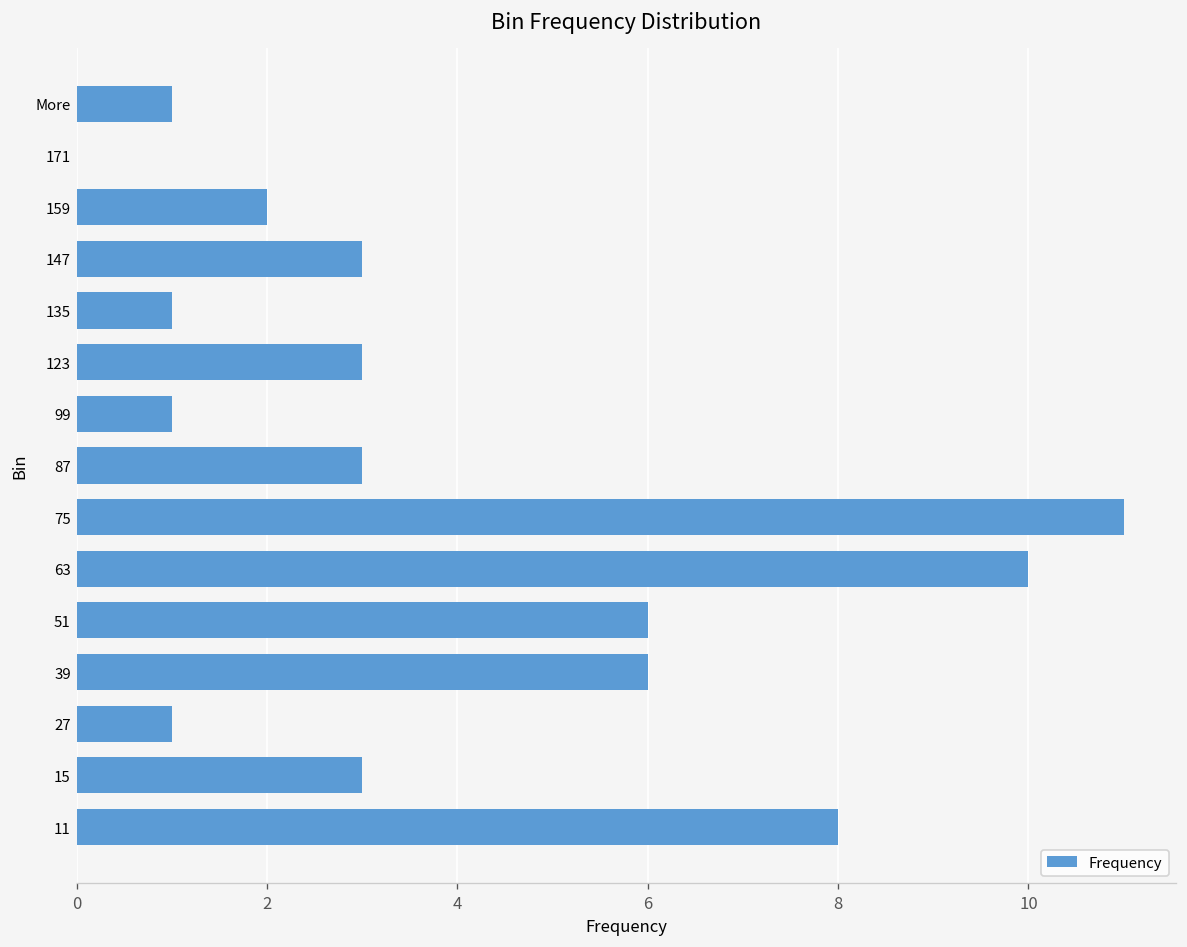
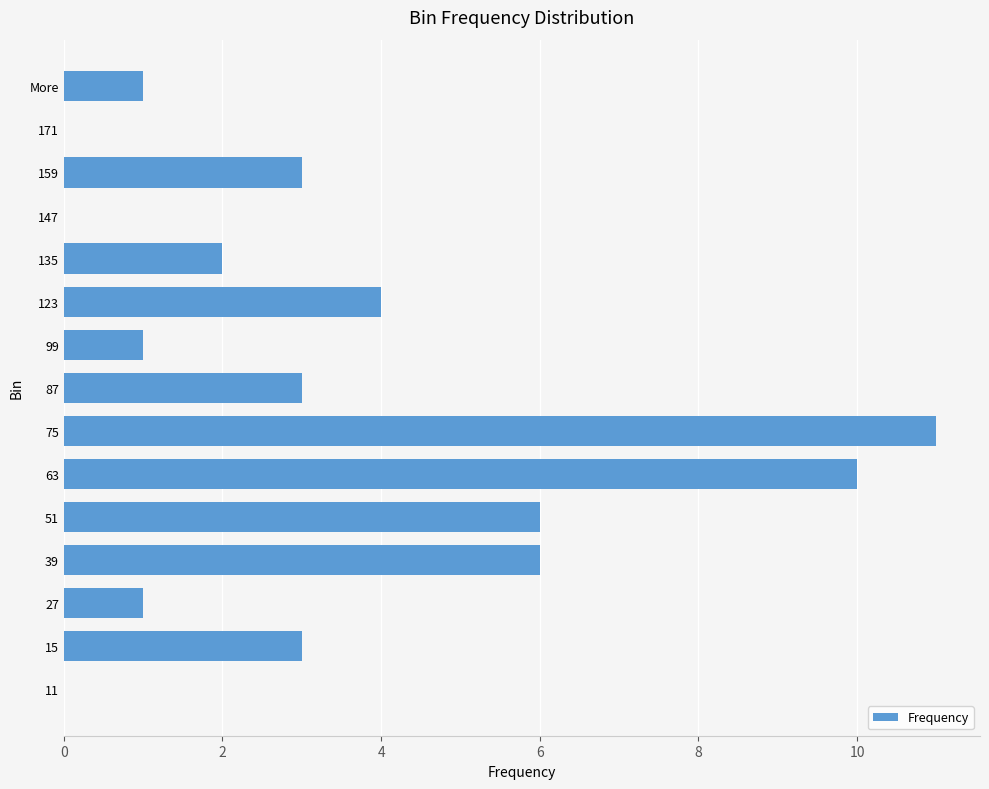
  {
    "More": 1,
    "171": 0,
-   "159": 2,
-   "147": 3,
-   "135": 1,
-   "123": 3,
+   "159": 3,
+   "147": 0,
+   "135": 2,
+   "123": 4,
    "99": 1,
    "87": 3,
    "75": 11,
    "63": 10,
    "51": 6,
    "39": 6,
    "27": 1,
    "15": 3,
-   "11": 8
+   "11": 0
  }
